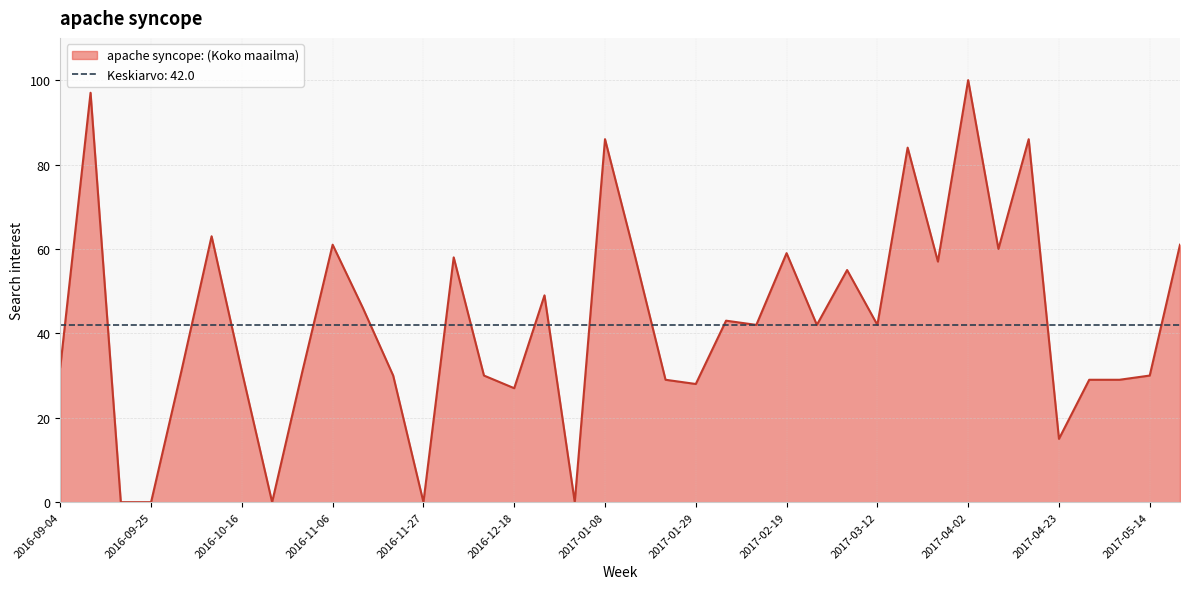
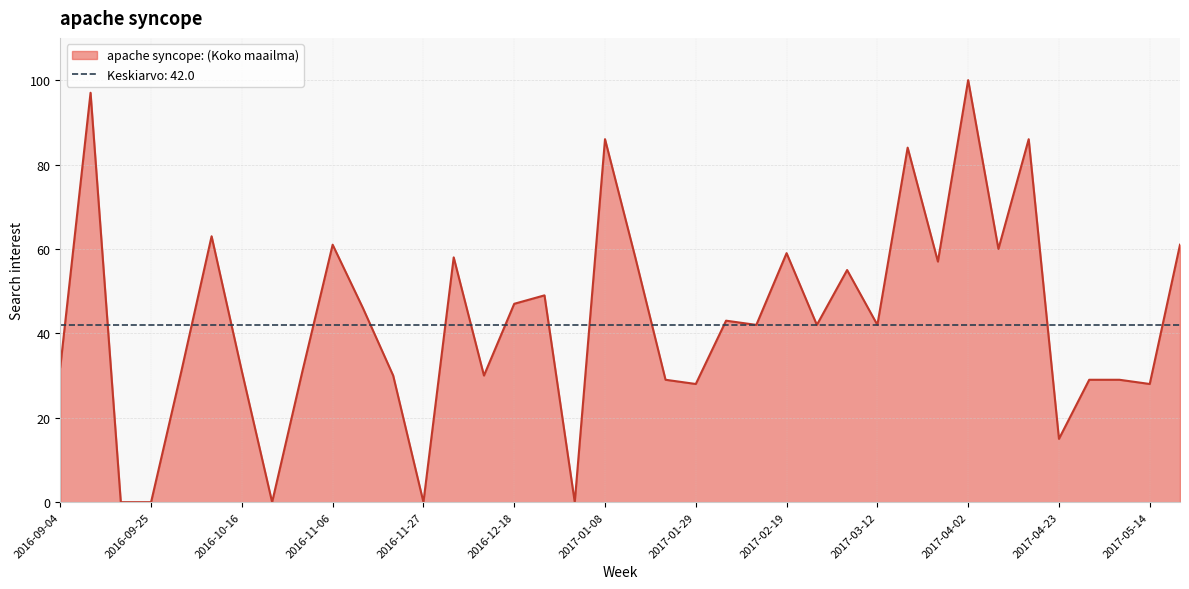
  {
    "2016-09-04": 32,
    "2016-09-25": 0,
    "2016-10-16": 31,
    "2016-11-06": 61,
    "2016-11-27": 0,
-   "2016-12-18": 27,
+   "2016-12-18": 47,
    "2017-01-08": 86,
    "2017-01-29": 28,
    "2017-02-19": 59,
    "2017-03-12": 42,
    "2017-04-02": 100,
    "2017-04-23": 15,
-   "2017-05-14": 30
+   "2017-05-14": 28
  }
